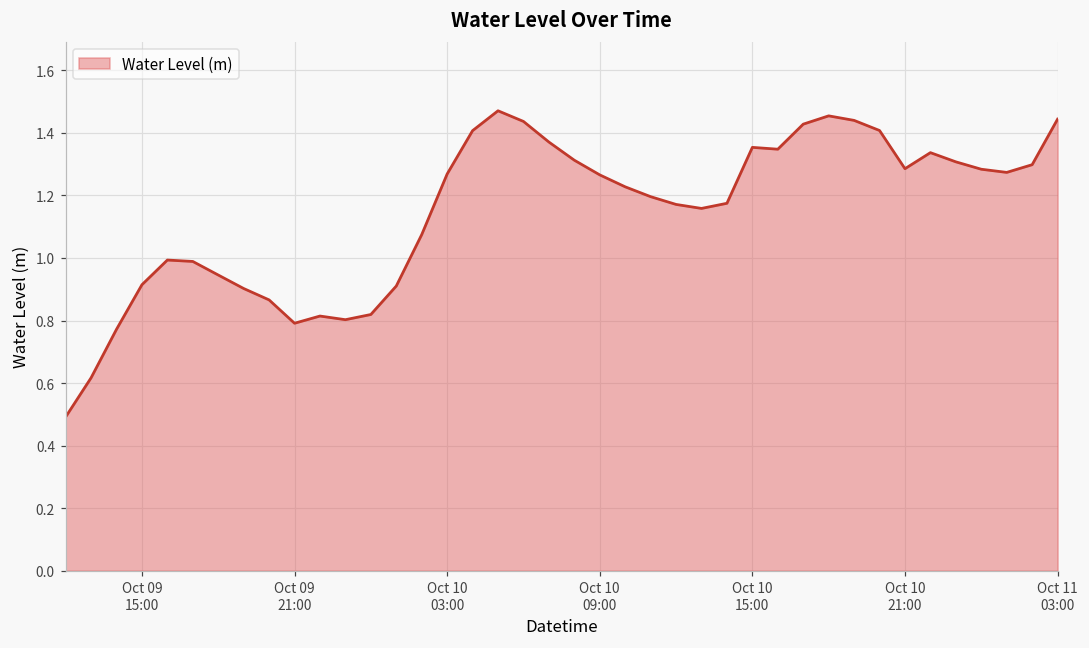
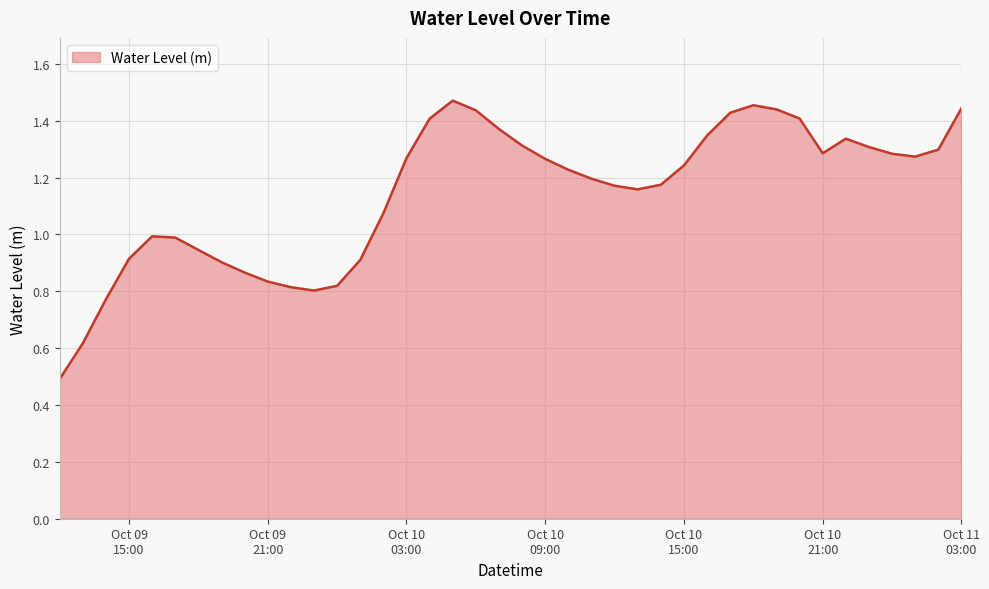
  {
    "Oct 09 15:00": 0.91,
-   "Oct 09 21:00": 0.79,
+   "Oct 09 21:00": 0.83,
    "Oct 10 03:00": 1.27,
    "Oct 10 09:00": 1.27,
-   "Oct 10 15:00": 1.35,
+   "Oct 10 15:00": 1.24,
    "Oct 10 21:00": 1.29,
    "Oct 11 03:00": 1.44
  }
